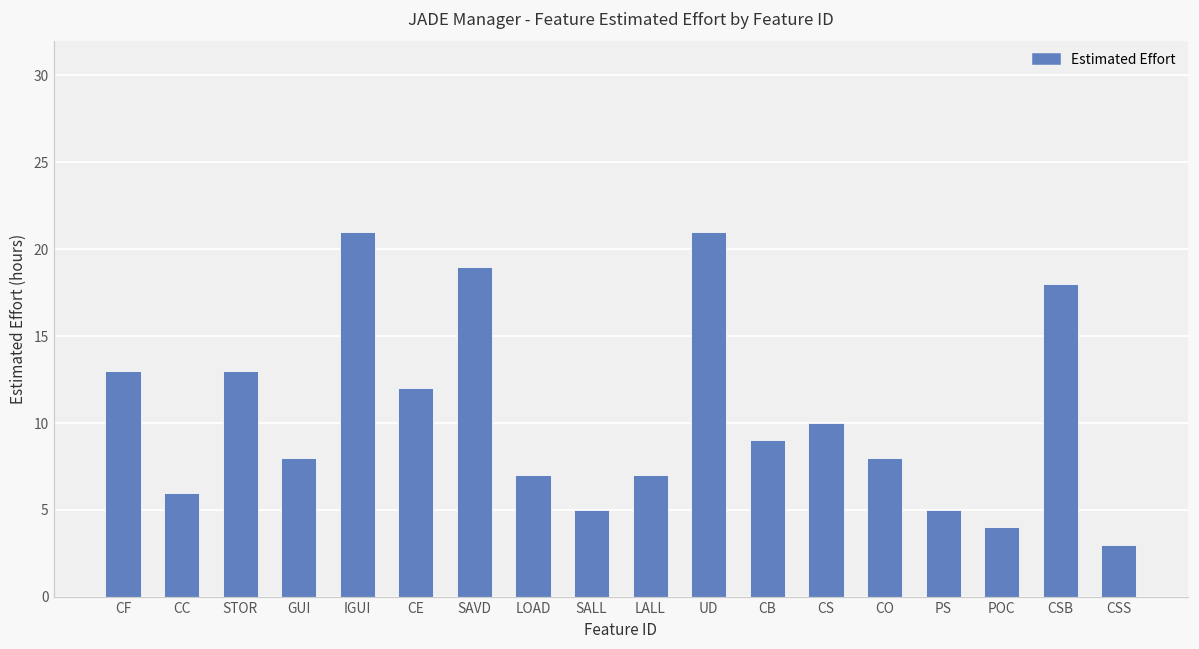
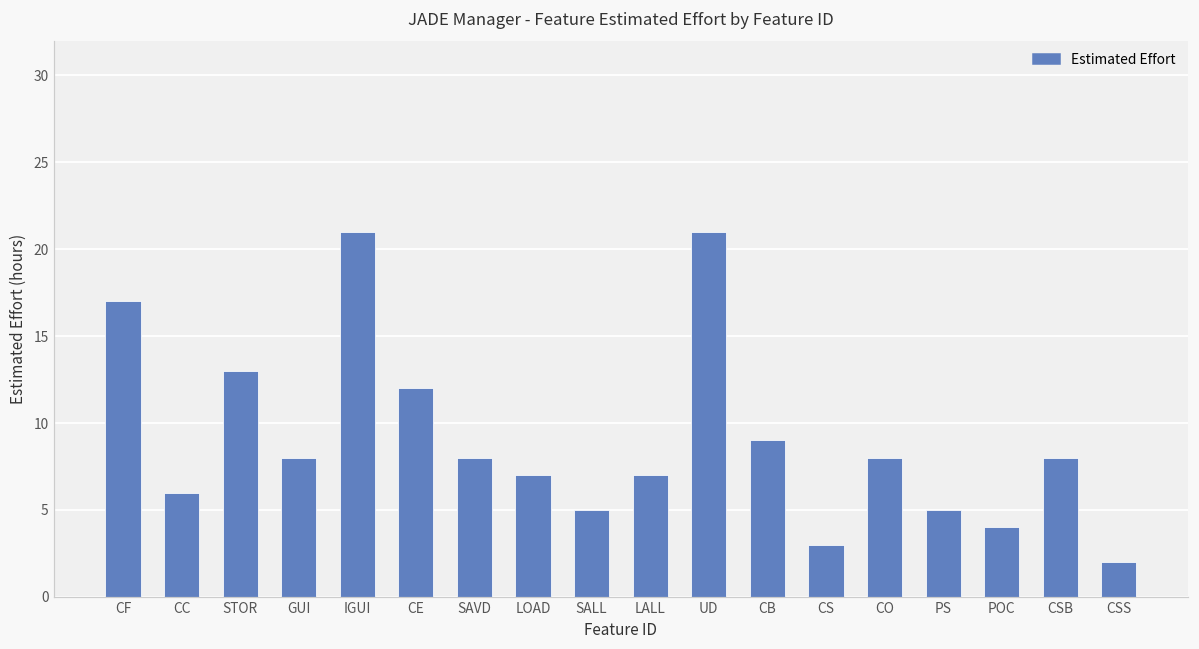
  {
-   "CF": 13,
+   "CF": 17,
    "CC": 6,
    "STOR": 13,
    "GUI": 8,
    "IGUI": 21,
    "CE": 12,
-   "SAVD": 19,
+   "SAVD": 8,
    "LOAD": 7,
    "SALL": 5,
    "LALL": 7,
    "UD": 21,
    "CB": 9,
-   "CS": 10,
+   "CS": 3,
    "CO": 8,
    "PS": 5,
    "POC": 4,
-   "CSB": 18,
-   "CSS": 3
+   "CSB": 8,
+   "CSS": 2
  }
